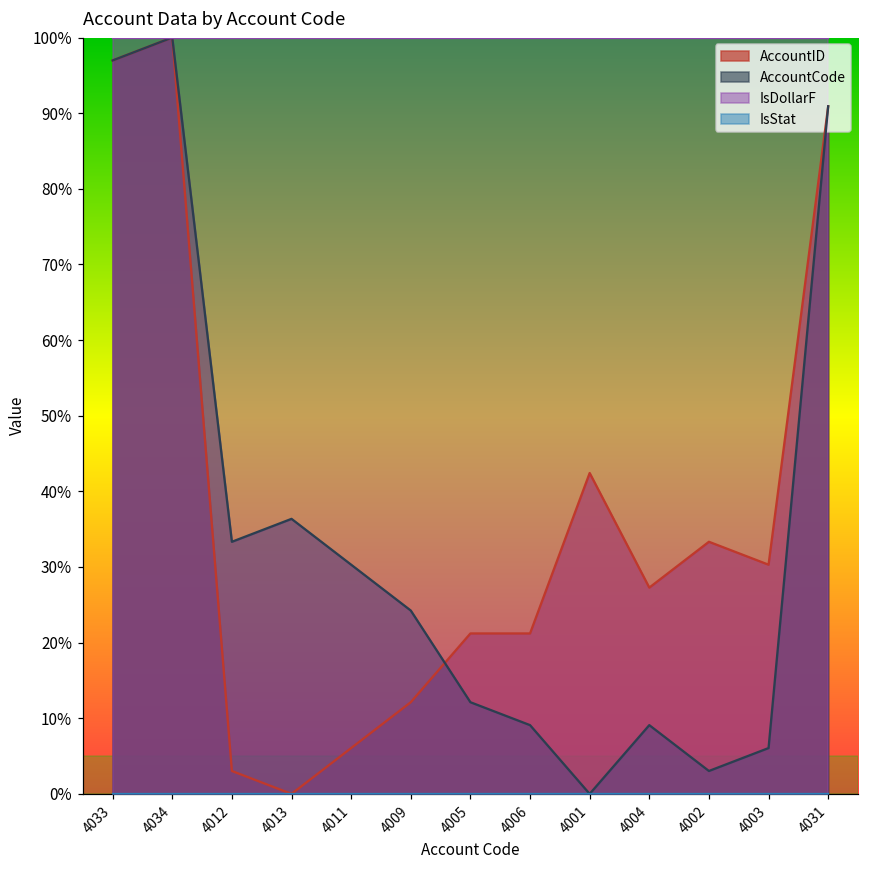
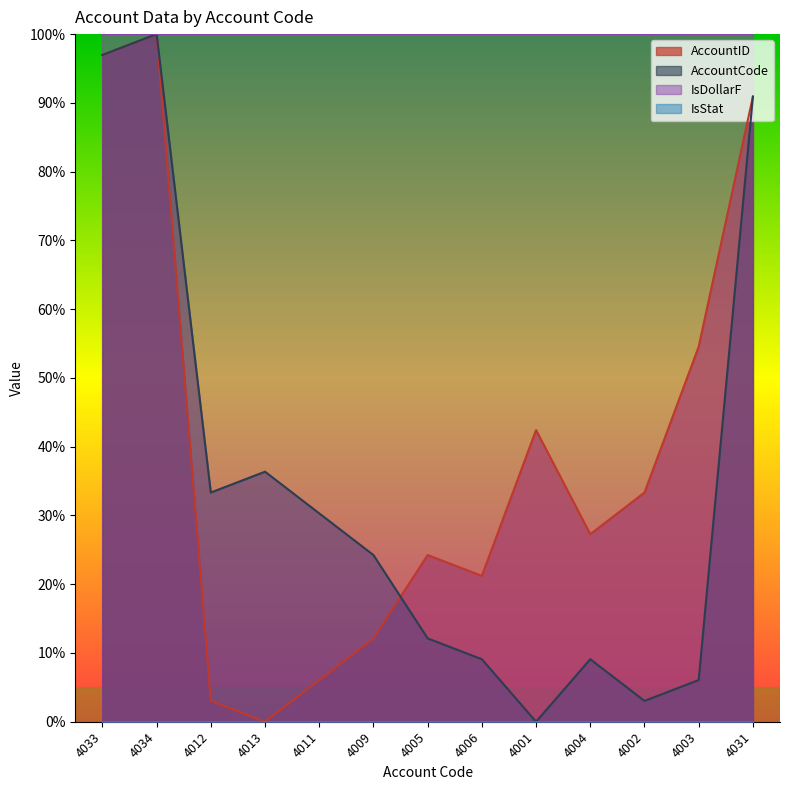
  {
    "AccountID": {
      "4012": "3%",
      "4011": "6%",
      "4009": "12%",
-     "4005": "21%",
+     "4005": "24%",
      "4006": "21%",
      "4001": "42%",
      "4004": "27%",
      "4002": "33%",
-     "4003": "30%"
+     "4003": "55%"
    },
    "AccountCode": {
      "4012": "33%",
      "4013": "36%",
      "4011": "30%",
      "4009": "24%",
      "4005": "12%",
      "4006": "9%",
      "4004": "9%",
      "4002": "3%",
      "4003": "6%"
    },
    "IsDollarF": {
      "4033": "100%",
      "4012": "100%",
      "4013": "100%",
      "4011": "100%",
      "4009": "100%",
      "4005": "100%",
      "4006": "100%",
      "4001": "100%",
      "4004": "100%",
      "4002": "100%",
      "4003": "100%",
      "4031": "100%"
    },
    "IsStat": {
      "4033": "0%",
      "4034": "0%",
      "4012": "0%",
      "4011": "0%",
      "4009": "0%",
      "4005": "0%",
      "4006": "0%",
      "4004": "0%",
      "4002": "0%",
      "4003": "0%",
      "4031": "0%"
    }
  }
